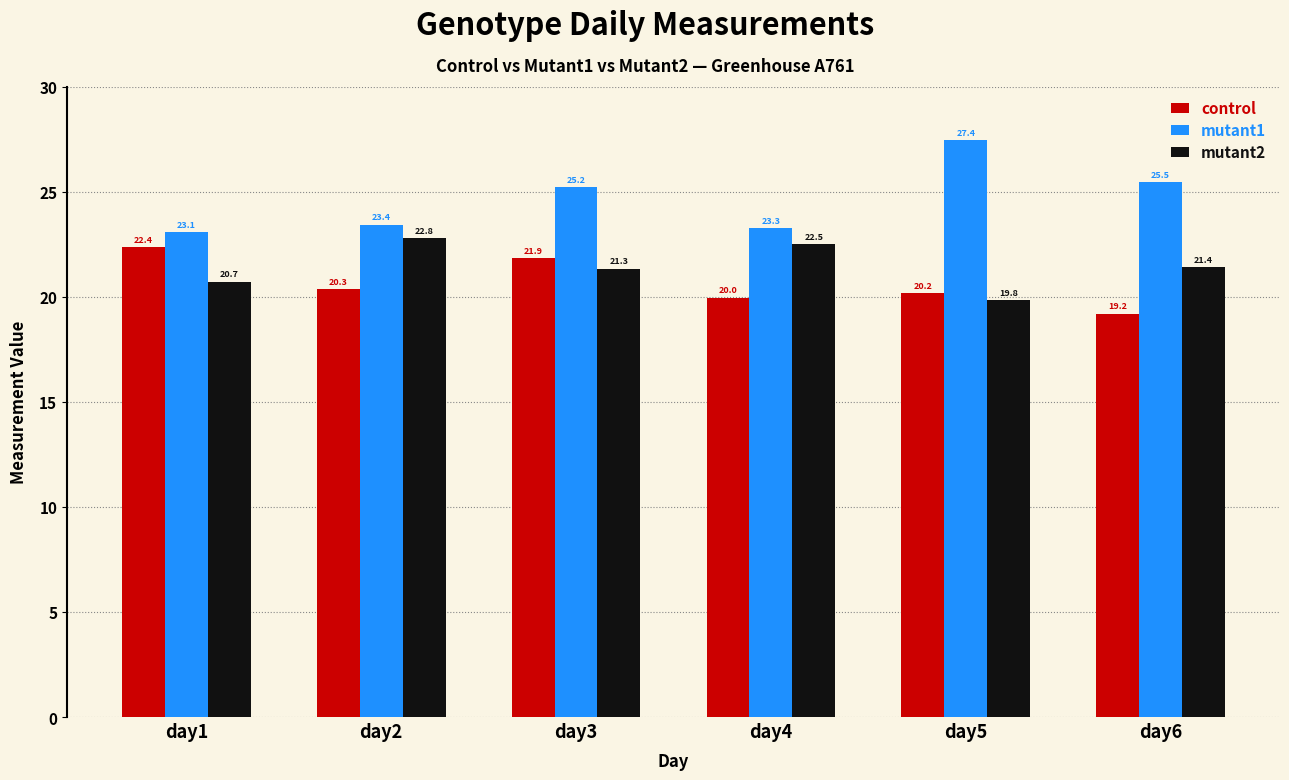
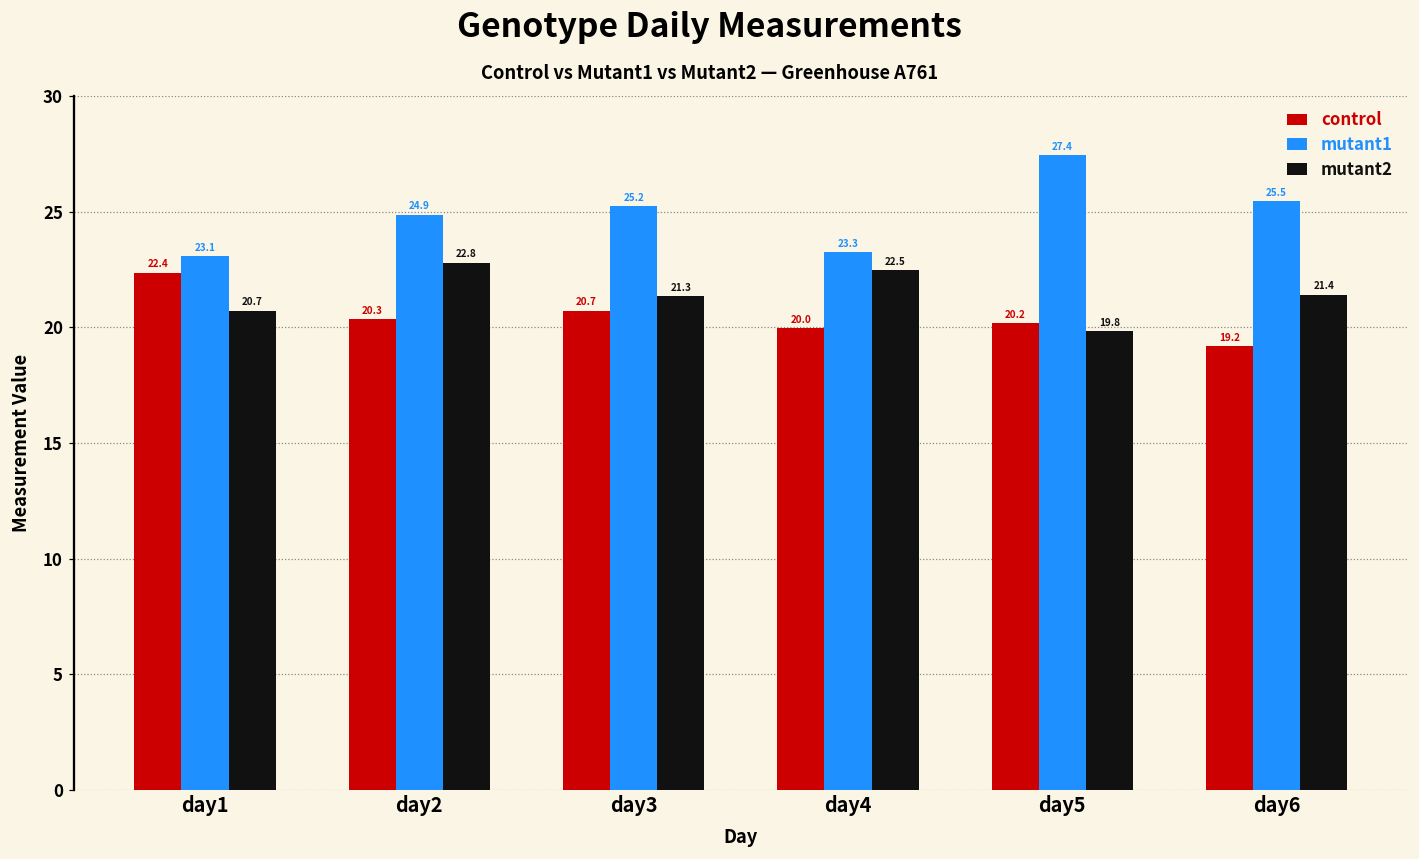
  {
    "control": {
      "day1": 22.4,
      "day2": 20.3,
-     "day3": 21.9,
+     "day3": 20.7,
      "day4": 20.0,
      "day5": 20.2,
      "day6": 19.2
    },
    "mutant1": {
      "day1": 23.1,
-     "day2": 23.4,
+     "day2": 24.9,
      "day3": 25.2,
      "day4": 23.3,
      "day5": 27.4,
      "day6": 25.5
    },
    "mutant2": {
      "day1": 20.7,
      "day2": 22.8,
      "day3": 21.3,
      "day4": 22.5,
      "day5": 19.8,
      "day6": 21.4
    }
  }
